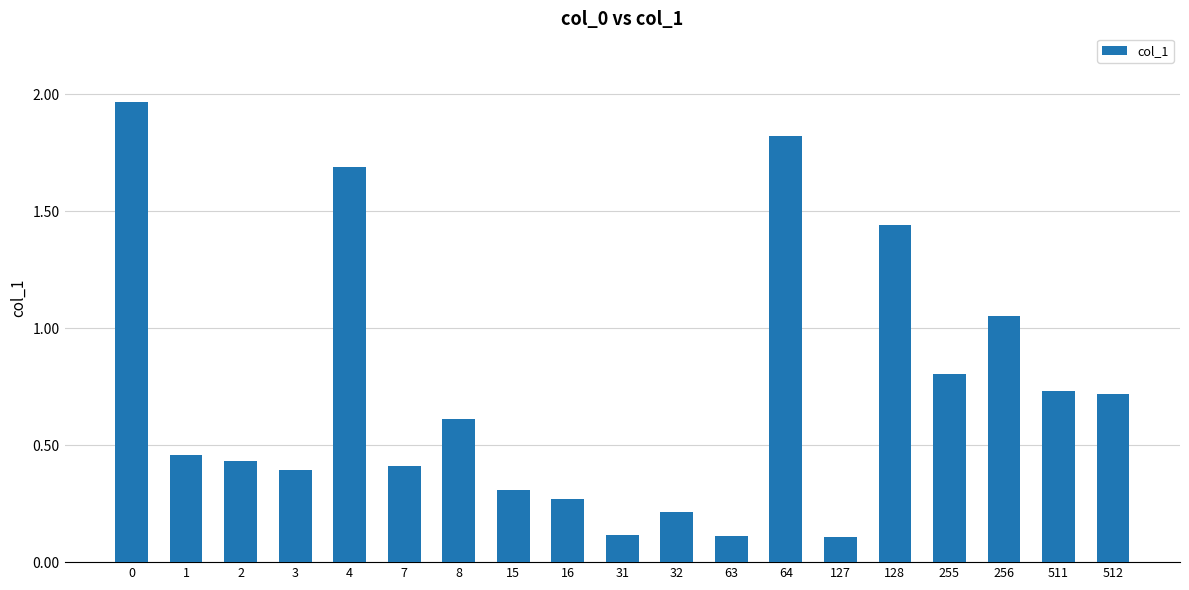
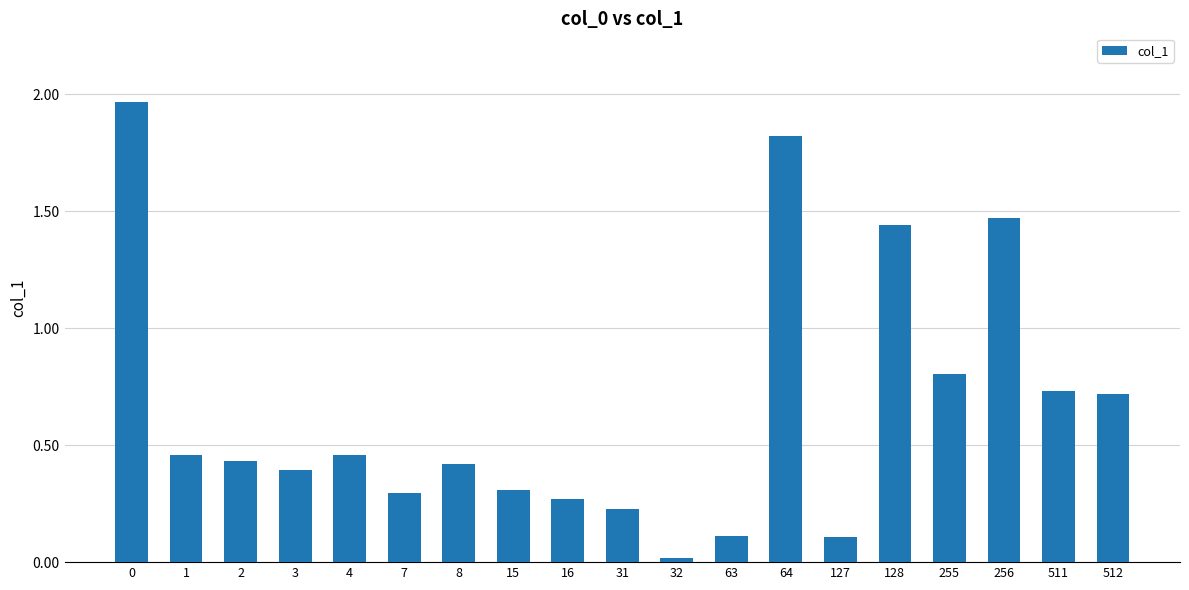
  {
    "0": 1.96,
    "1": 0.46,
    "2": 0.43,
    "3": 0.39,
-   "4": 1.69,
-   "7": 0.41,
-   "8": 0.61,
+   "4": 0.46,
+   "7": 0.30,
+   "8": 0.42,
    "15": 0.31,
    "16": 0.27,
-   "31": 0.12,
-   "32": 0.21,
+   "31": 0.23,
+   "32": 0.02,
    "63": 0.11,
    "64": 1.82,
    "127": 0.11,
    "128": 1.44,
    "255": 0.80,
-   "256": 1.05,
+   "256": 1.47,
    "511": 0.73,
    "512": 0.72
  }
